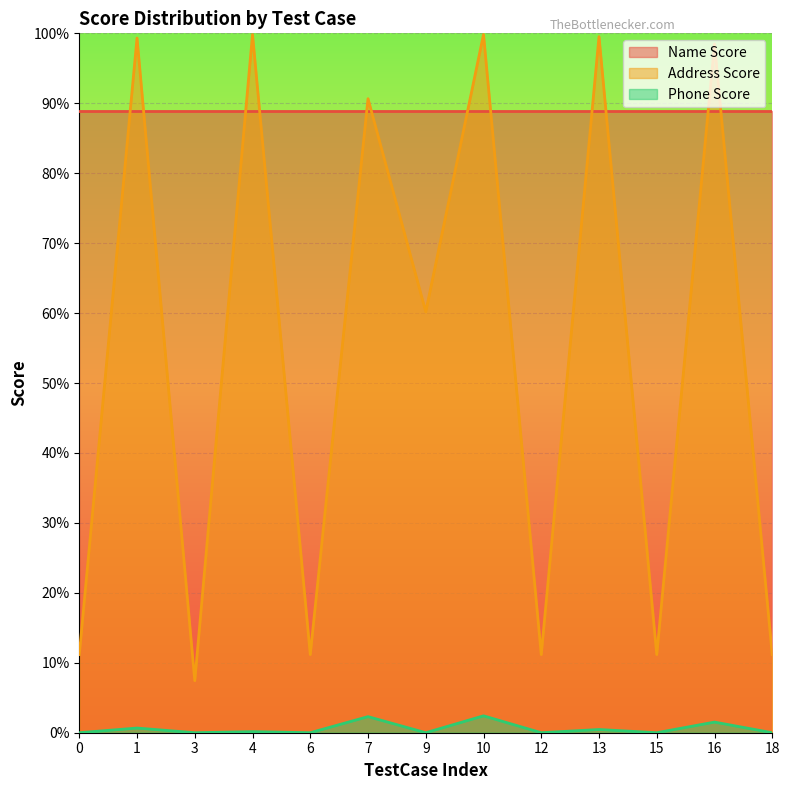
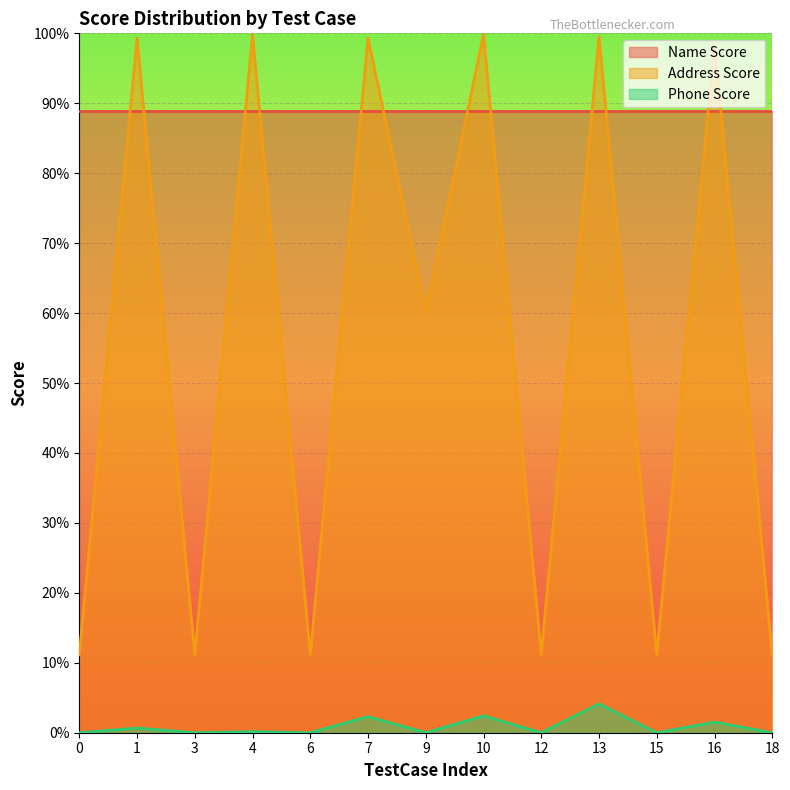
  {
    "Name Score": {
      "0": "89%",
      "1": "89%",
      "3": "89%",
      "4": "89%",
      "6": "89%",
      "7": "89%",
      "9": "89%",
      "10": "89%",
      "12": "89%",
      "13": "89%",
      "15": "89%",
      "16": "89%",
      "18": "89%"
    },
    "Address Score": {
      "0": "11%",
      "1": "99%",
-     "3": "7%",
+     "3": "11%",
      "4": "100%",
      "6": "11%",
-     "7": "91%",
+     "7": "99%",
      "9": "60%",
      "10": "100%",
      "12": "11%",
      "13": "100%",
      "15": "11%",
      "18": "11%"
    },
    "Phone Score": {
      "0": "0%",
      "1": "1%",
      "3": "0%",
      "4": "0%",
      "6": "0%",
      "7": "2%",
      "9": "0%",
      "10": "2%",
      "12": "0%",
-     "13": "0%",
+     "13": "4%",
      "15": "0%",
      "16": "2%",
      "18": "0%"
    }
  }
